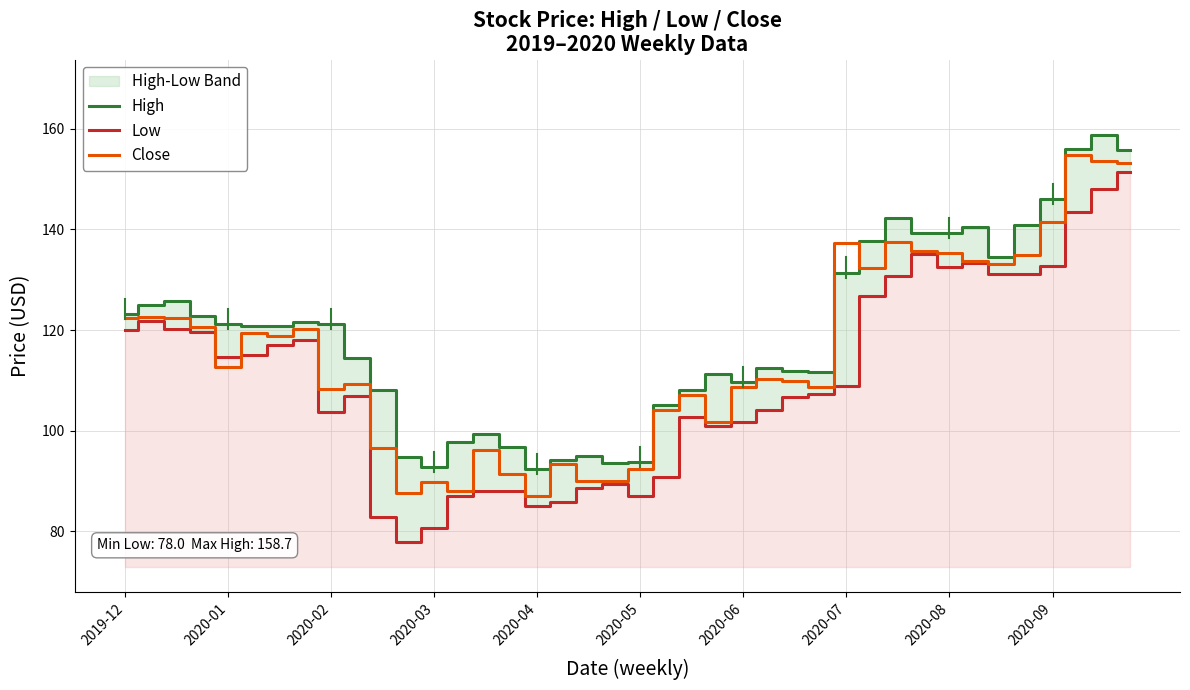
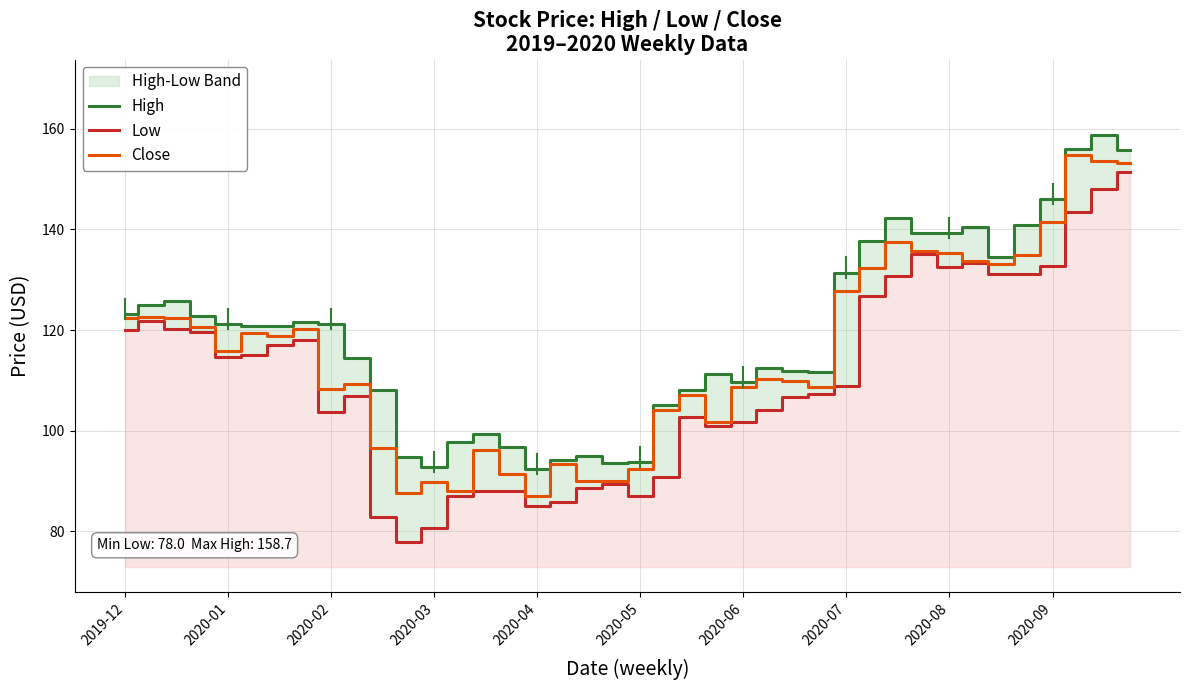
  {
    "Low": {
      "2020-01": 115,
      "2020-02": 104,
      "2020-03": 81,
      "2020-04": 85,
      "2020-05": 87,
      "2020-06": 102,
      "2020-07": 109,
      "2020-08": 133,
      "2020-09": 133
    },
    "Close": {
-     "2020-01": 113,
+     "2020-01": 116,
      "2020-02": 108,
      "2020-03": 90,
      "2020-04": 87,
-     "2020-07": 137,
+     "2020-07": 128,
      "2020-08": 135,
      "2020-09": 141
    }
  }
